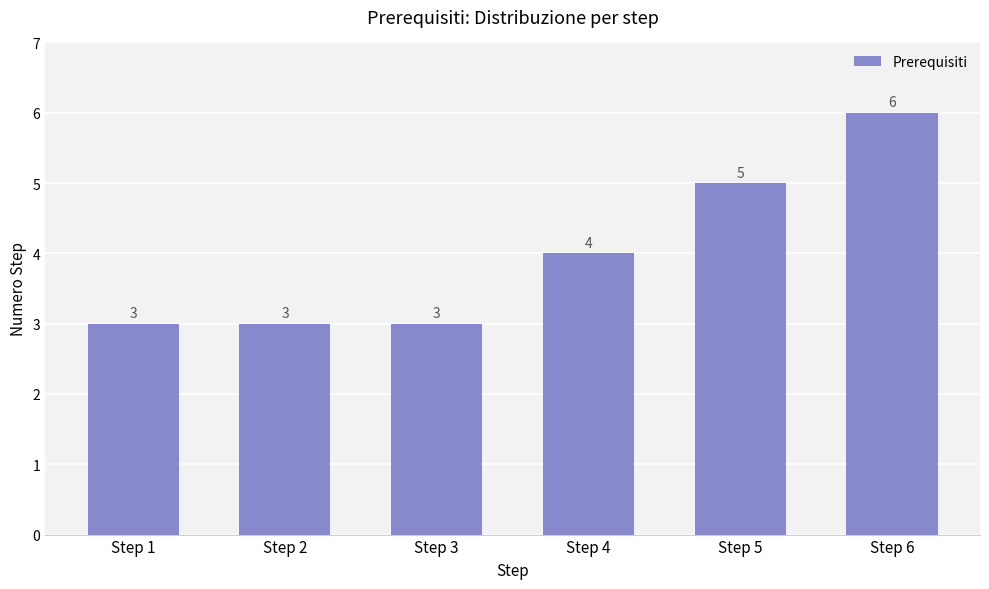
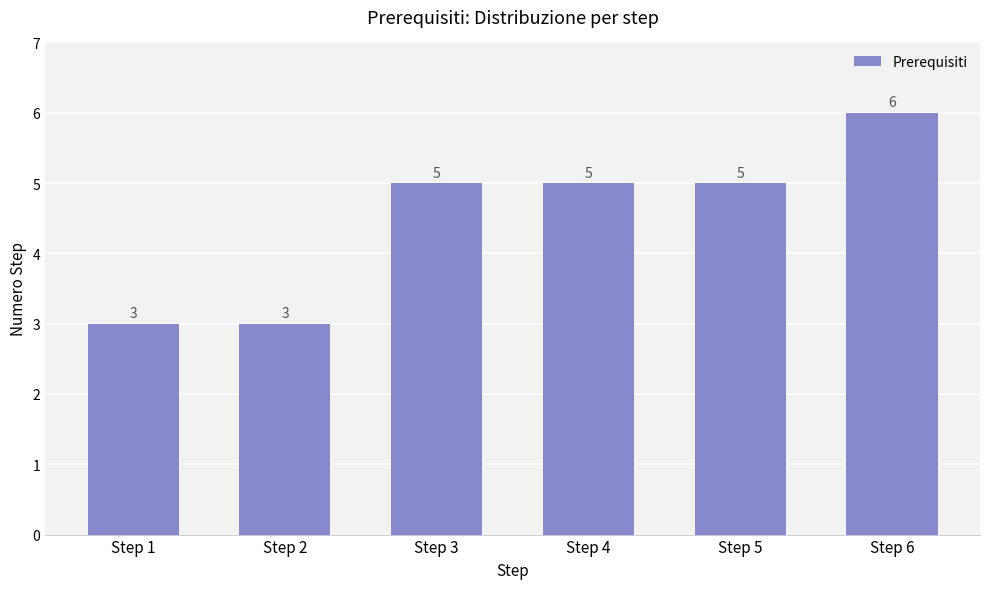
  {
    "Step 1": 3,
    "Step 2": 3,
-   "Step 3": 3,
-   "Step 4": 4,
+   "Step 3": 5,
+   "Step 4": 5,
    "Step 5": 5,
    "Step 6": 6
  }
